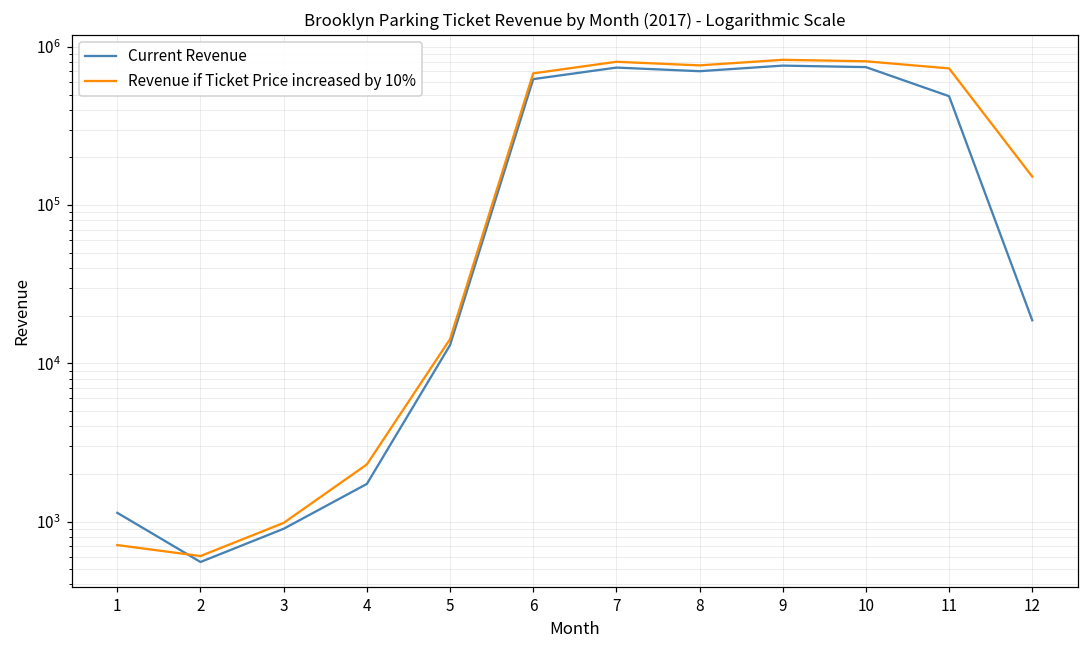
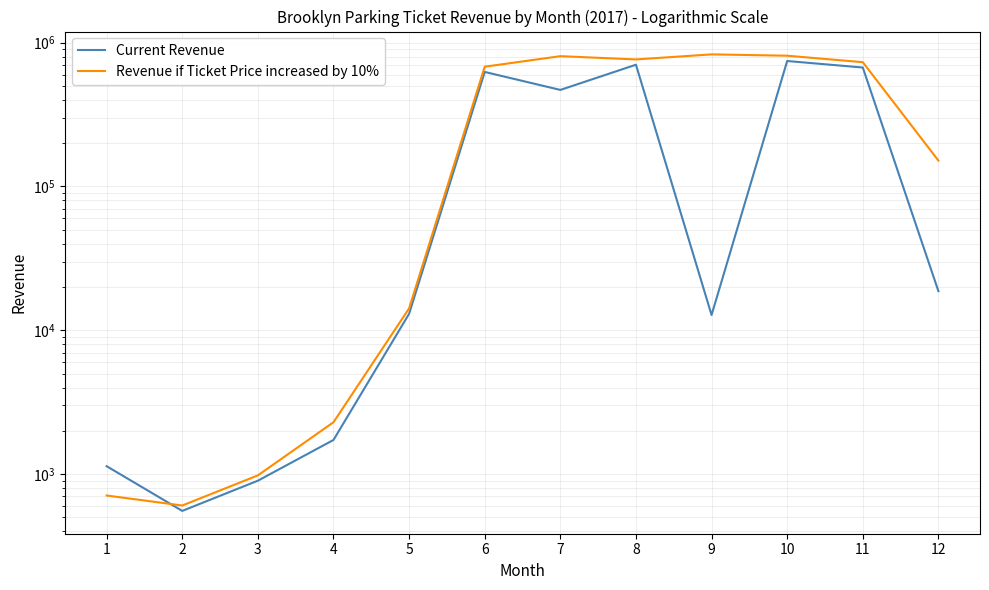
  {
    "Current Revenue": {
      "1": 1100,
      "2": 560,
      "3": 900,
      "4": 1700,
      "5": 13000,
      "6": 600000,
-     "7": 700000,
+     "7": 470000,
      "8": 700000,
-     "9": 800000,
+     "9": 13000,
      "10": 700000,
-     "11": 490000,
+     "11": 700000,
      "12": 19000
    },
    "Revenue if Ticket Price increased by 10%": {
      "1": 700,
      "2": 610,
      "3": 1000,
      "4": 2300,
      "5": 14000,
      "6": 700000,
      "7": 800000,
      "8": 800000,
      "9": 800000,
      "10": 800000,
      "11": 700000,
      "12": 150000
    }
  }
